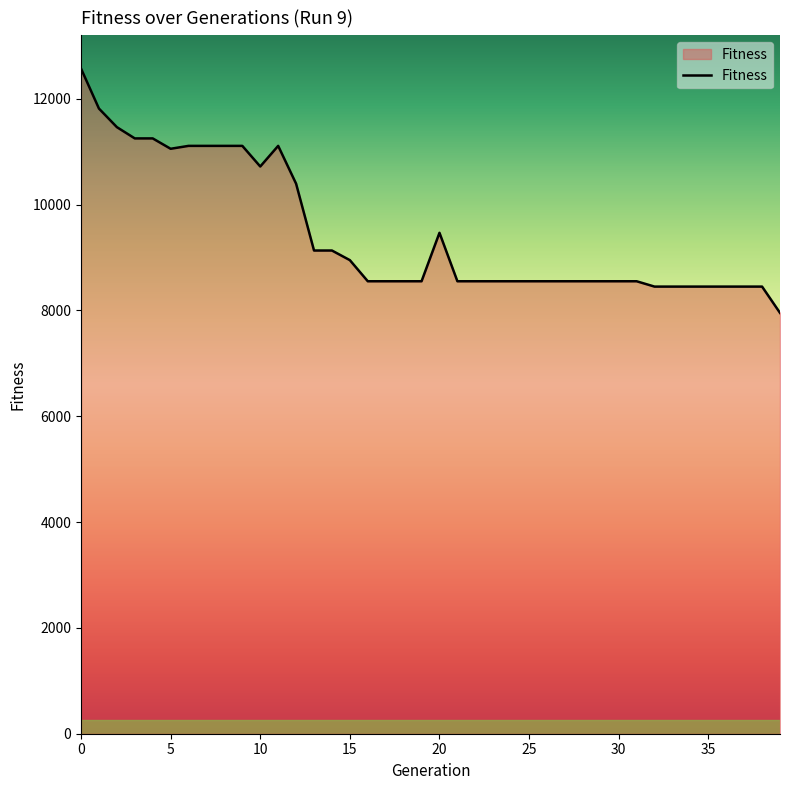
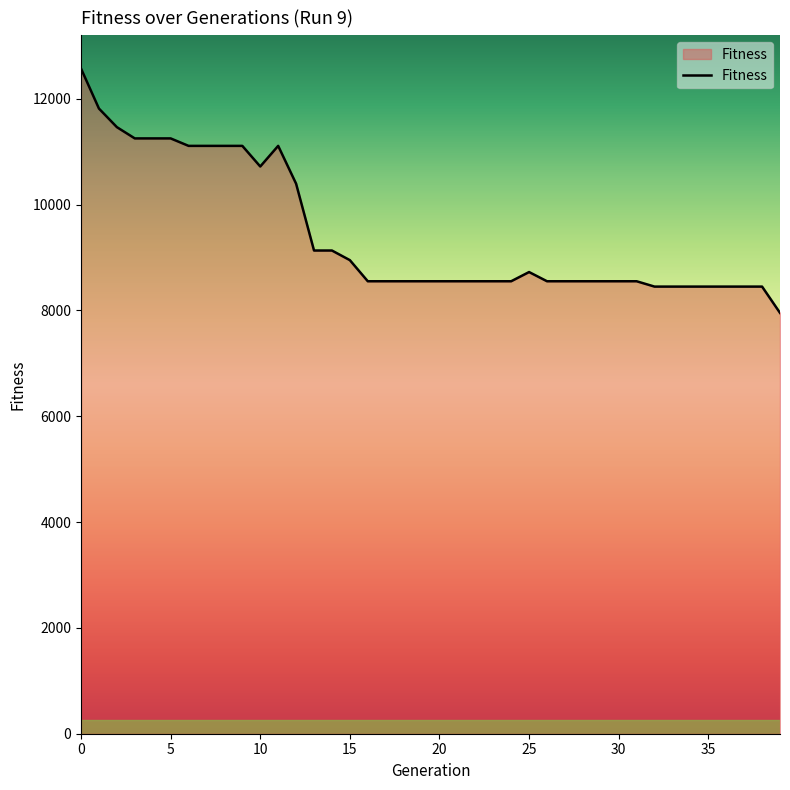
  {
    "0": 12600,
-   "5": 11100,
+   "5": 11300,
    "10": 10700,
    "15": 9000,
-   "20": 9500,
-   "25": 8600,
+   "20": 8600,
+   "25": 8700,
    "30": 8600,
    "35": 8500
  }
